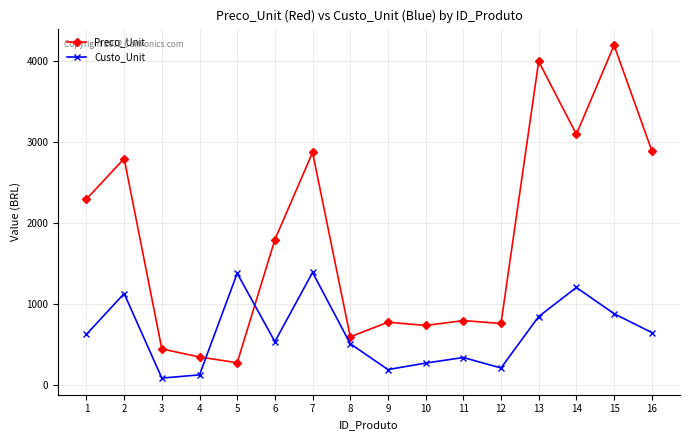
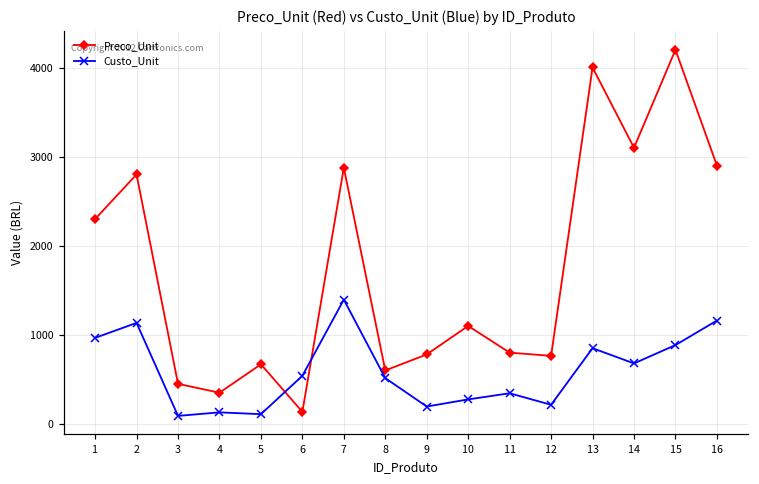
  {
    "Preco_Unit": {
      "1": 2300,
      "2": 2800,
      "3": 500,
      "4": 400,
-     "5": 300,
-     "6": 1800,
+     "5": 700,
+     "6": 100,
      "7": 2900,
      "8": 600,
      "9": 800,
-     "10": 700,
+     "10": 1100,
      "11": 800,
      "12": 800,
      "13": 4000,
      "14": 3100,
      "15": 4200,
      "16": 2900
    },
    "Custo_Unit": {
-     "1": 600,
+     "1": 1000,
      "2": 1100,
      "3": 100,
      "4": 100,
-     "5": 1400,
+     "5": 100,
      "6": 500,
      "7": 1400,
      "8": 500,
      "9": 200,
      "10": 300,
      "11": 300,
      "12": 200,
      "13": 900,
-     "14": 1200,
+     "14": 700,
      "15": 900,
-     "16": 700
+     "16": 1200
    }
  }
